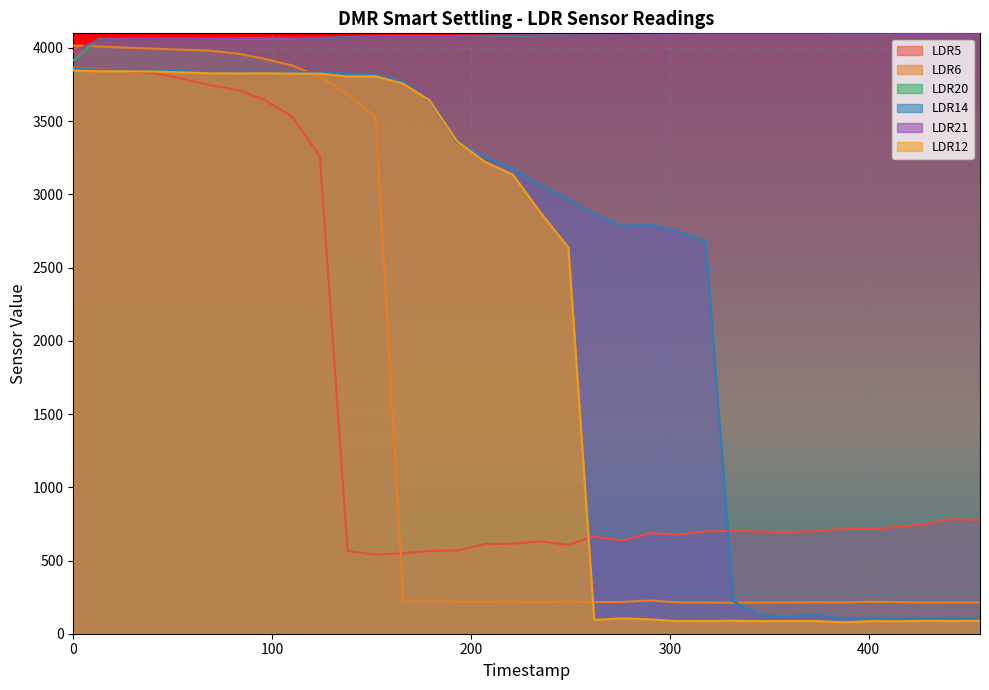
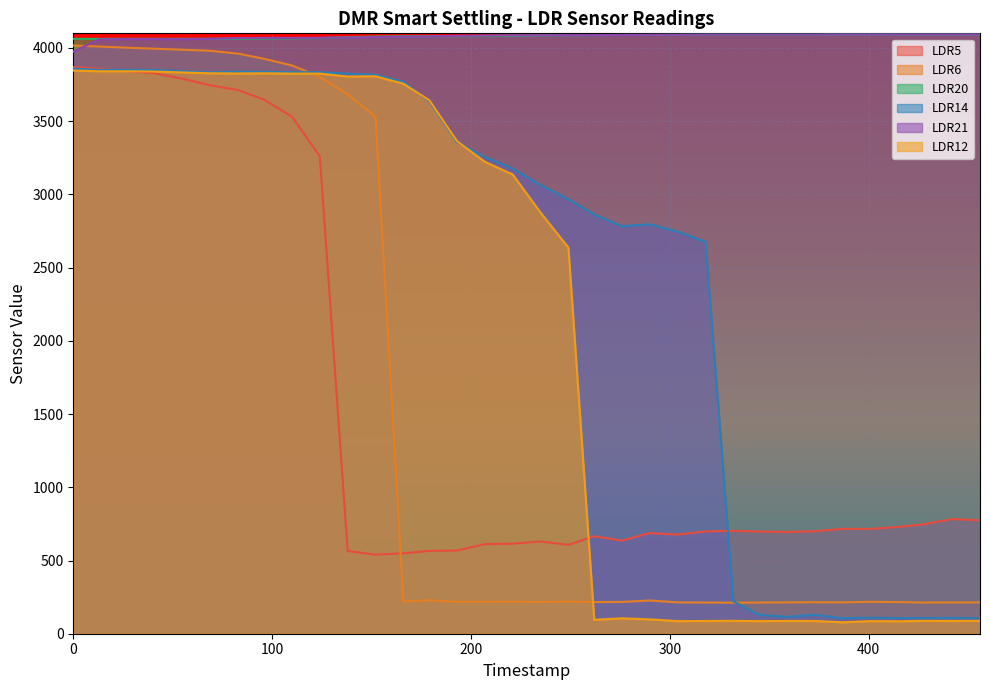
  {
    "LDR20": {
-     "0": 3920
+     "0": 4060
    },
    "LDR21": {
      "0": 3980
    }
  }
